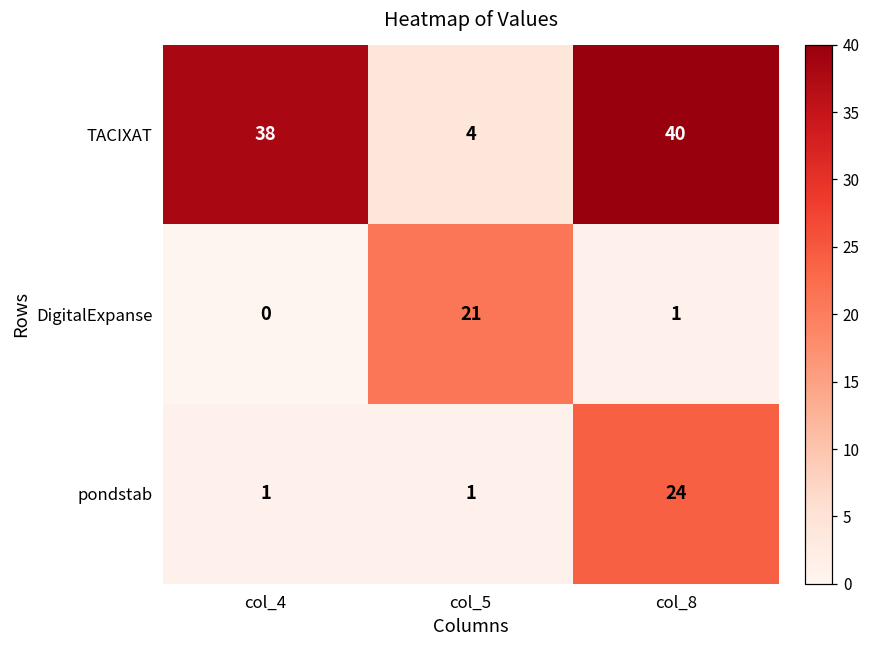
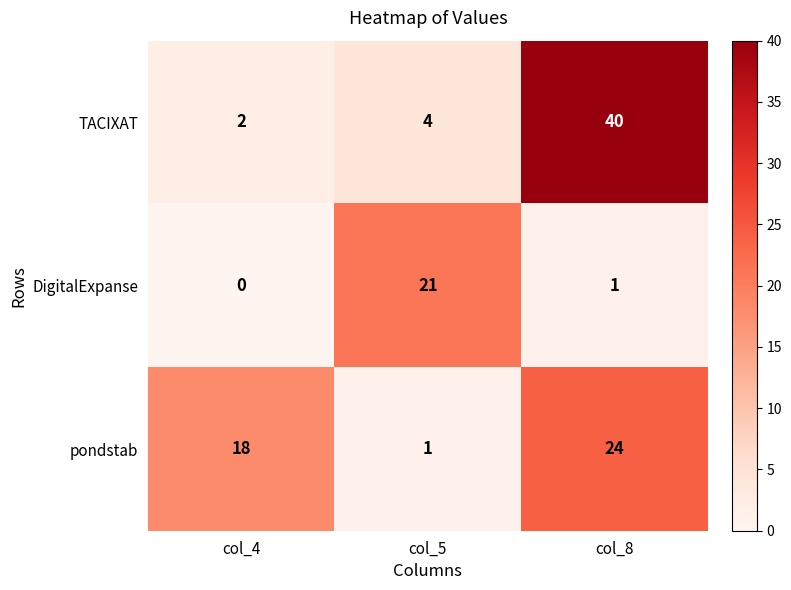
  {
    "TACIXAT": {
-     "col_4": 38,
+     "col_4": 2,
      "col_5": 4,
      "col_8": 40
    },
    "DigitalExpanse": {
      "col_4": 0,
      "col_5": 21,
      "col_8": 1
    },
    "pondstab": {
-     "col_4": 1,
+     "col_4": 18,
      "col_5": 1,
      "col_8": 24
    }
  }
